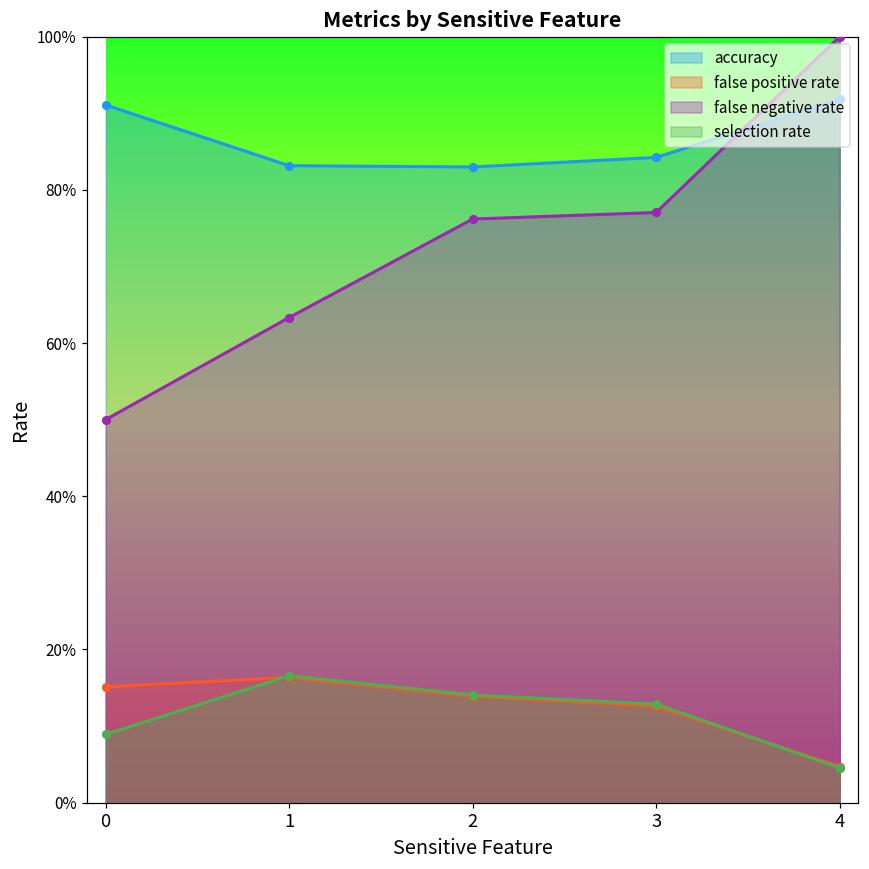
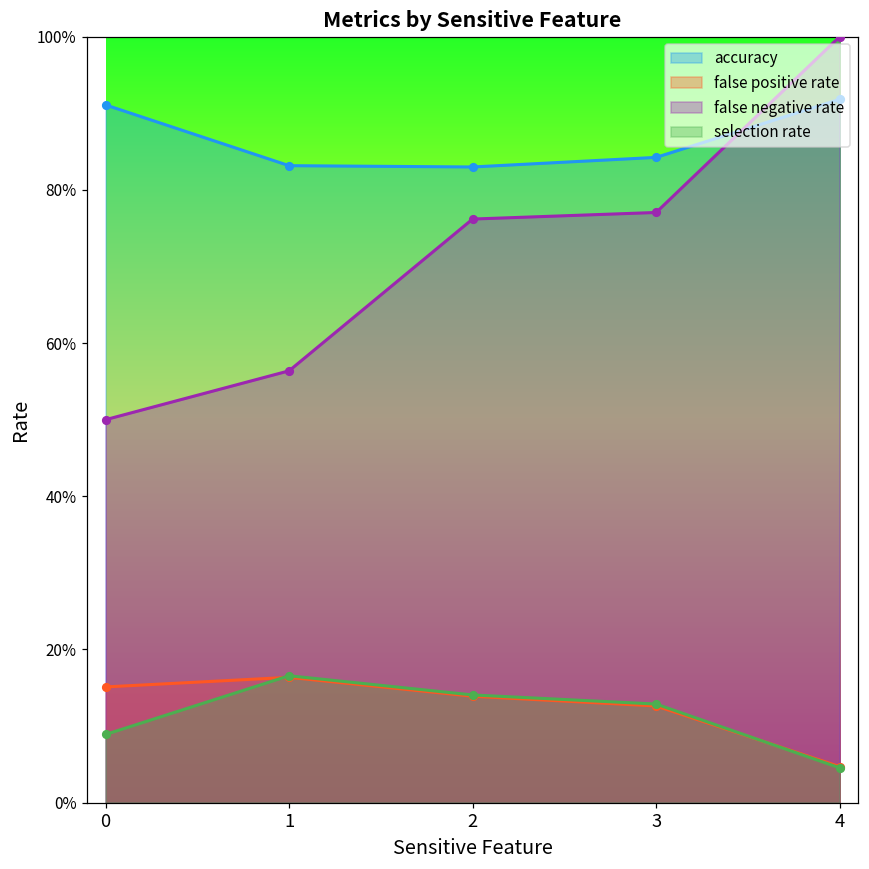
  {
    "accuracy": {
      "0": "91%",
      "1": "83%",
      "2": "83%",
      "3": "84%"
    },
    "false positive rate": {
      "0": "15%"
    },
    "false negative rate": {
      "0": "50%",
-     "1": "63%",
+     "1": "56%",
      "2": "76%",
      "3": "77%",
      "4": "100%"
    },
    "selection rate": {
      "0": "9%"
    }
  }
